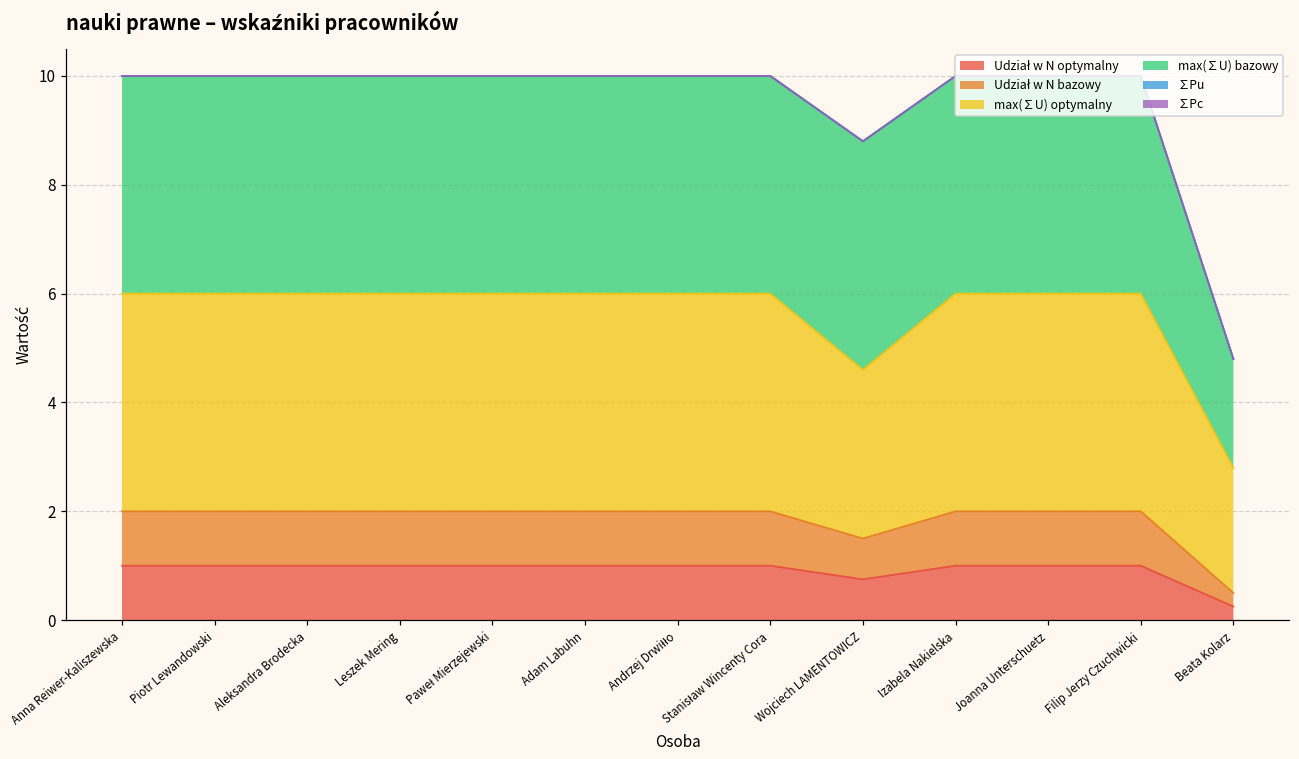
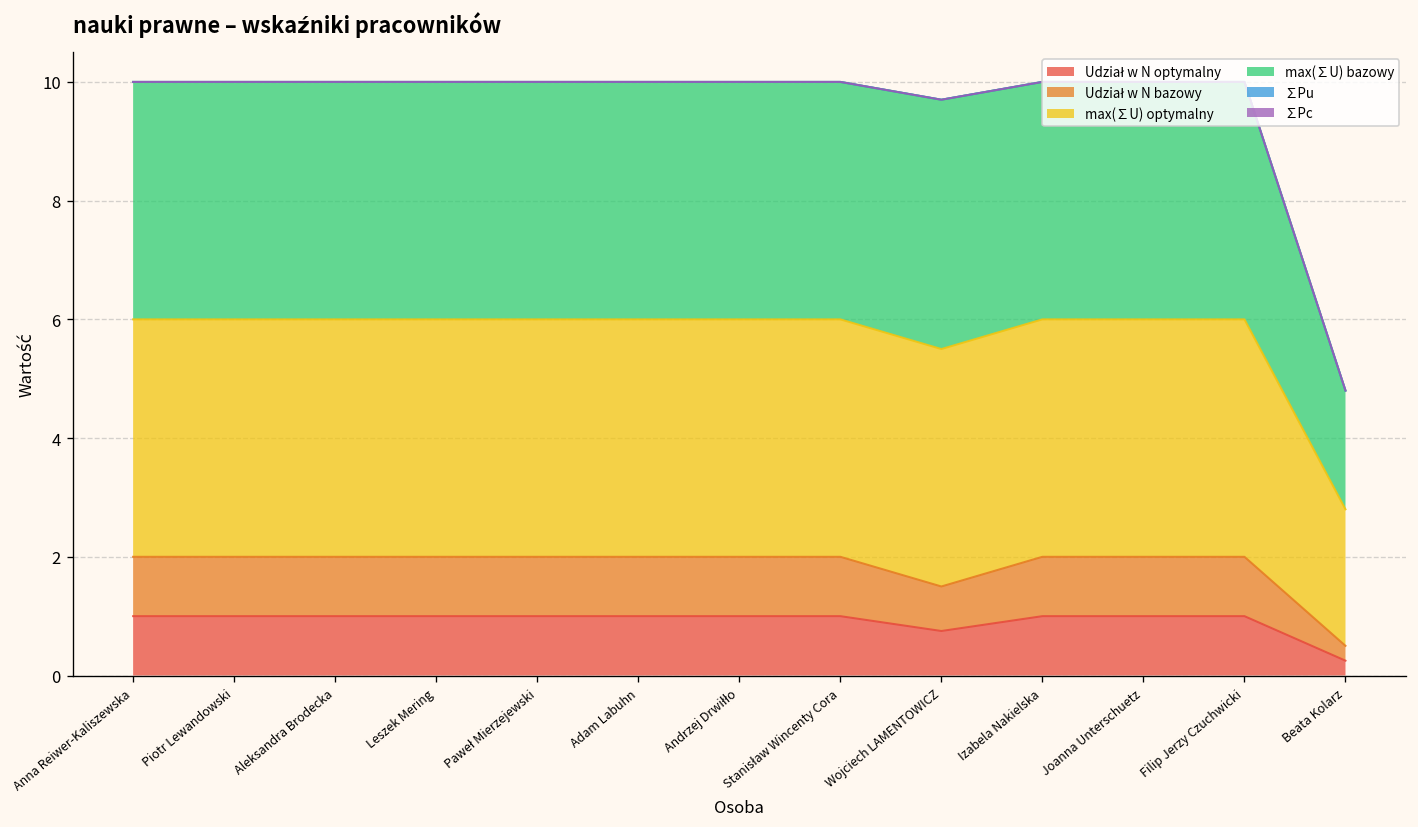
  {
    "max(∑U) optymalny": {
      "Anna Reiwer-Kaliszewska": 4.0,
      "Piotr Lewandowski": 4.0,
      "Aleksandra Brodecka": 4.0,
      "Leszek Mering": 4.0,
      "Paweł Mierzejewski": 4.0,
      "Adam Labuhn": 4.0,
      "Andrzej Drwiłło": 4.0,
      "Stanisław Wincenty Cora": 4.0,
-     "Wojciech LAMENTOWICZ": 3.1,
+     "Wojciech LAMENTOWICZ": 4.0,
      "Izabela Nakielska": 4.0,
      "Joanna Unterschuetz": 4.0,
      "Filip Jerzy Czuchwicki": 4.0,
      "Beata Kolarz": 2.3
    }
  }
